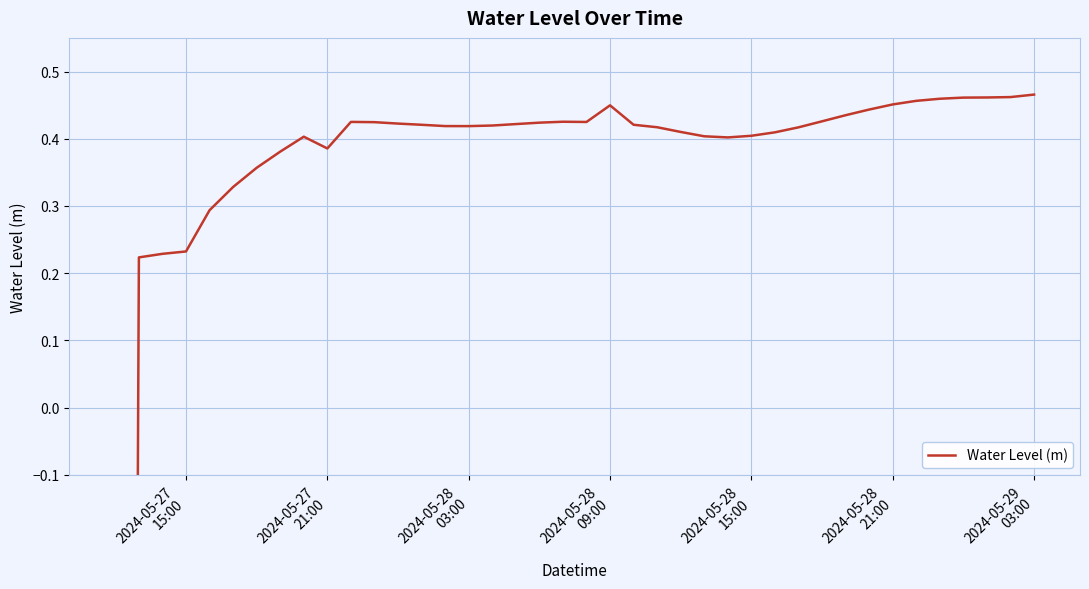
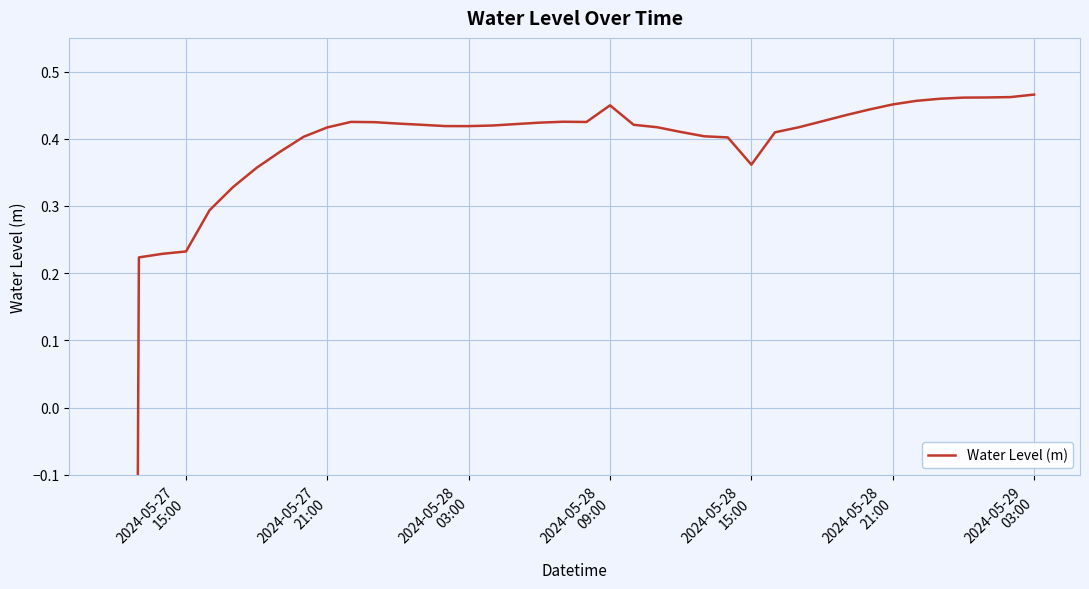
  {
    "2024-05-27 15:00": 0.23,
-   "2024-05-27 21:00": 0.39,
+   "2024-05-27 21:00": 0.42,
    "2024-05-28 03:00": 0.42,
    "2024-05-28 09:00": 0.45,
-   "2024-05-28 15:00": 0.40,
+   "2024-05-28 15:00": 0.36,
    "2024-05-28 21:00": 0.45,
    "2024-05-29 03:00": 0.47
  }
